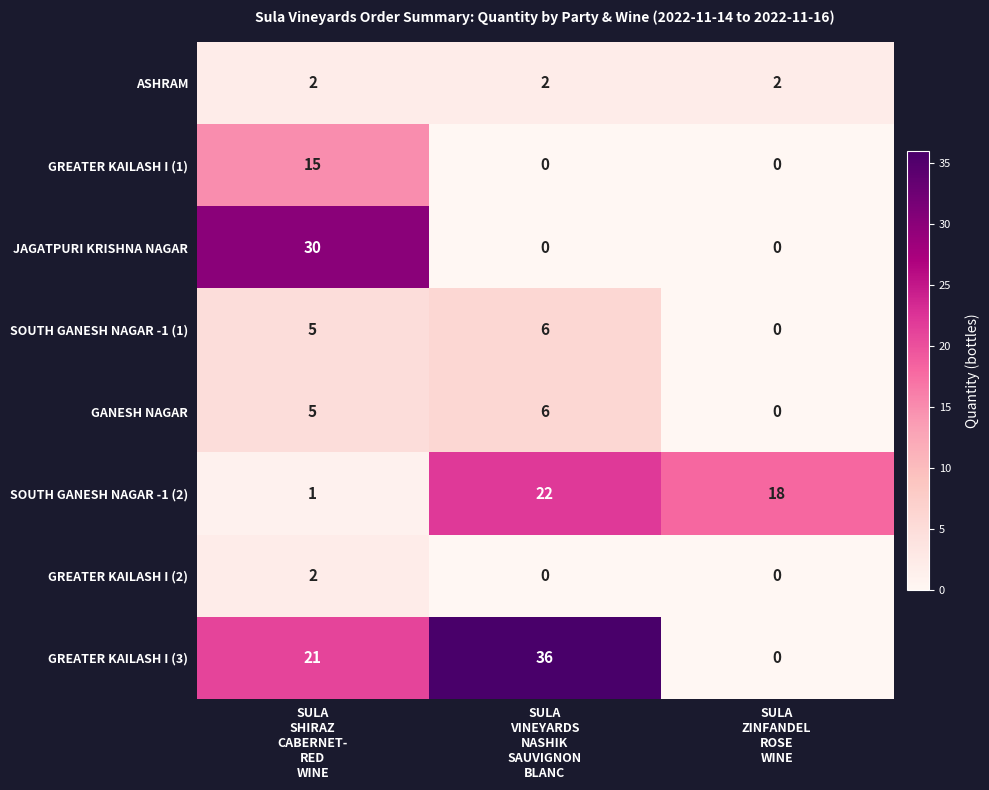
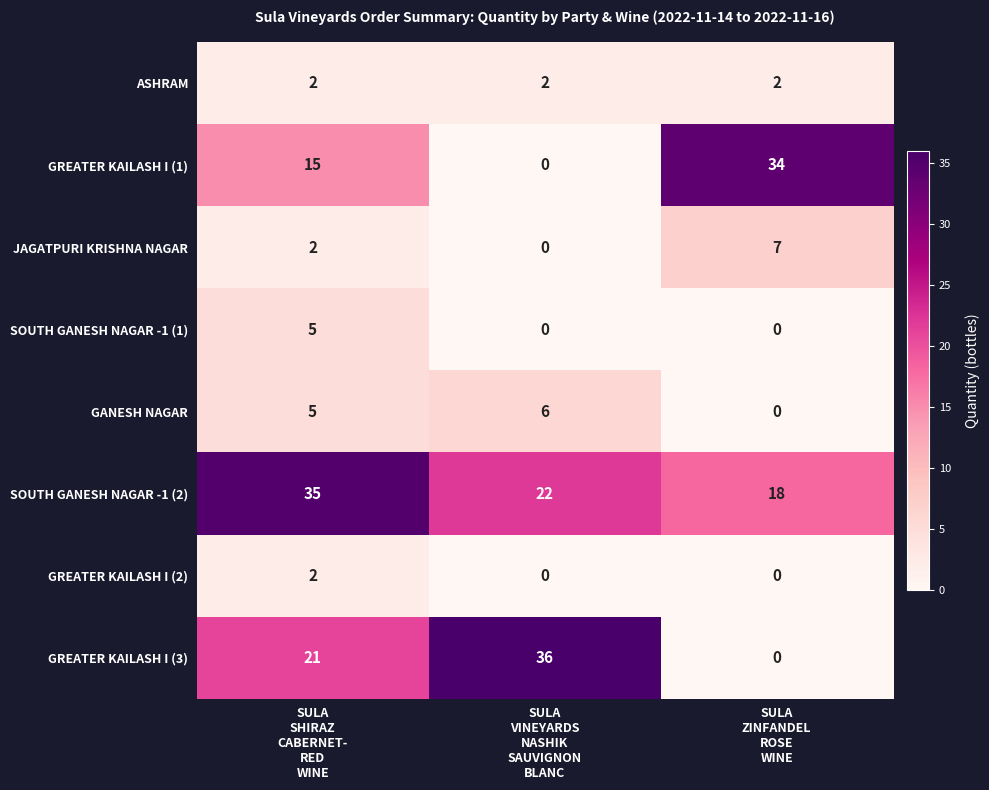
  {
    "ASHRAM": {
      "SULA SHIRAZ CABERNET- RED WINE": 2,
      "SULA VINEYARDS NASHIK SAUVIGNON BLANC": 2,
      "SULA ZINFANDEL ROSE WINE": 2
    },
    "GREATER KAILASH I (1)": {
      "SULA SHIRAZ CABERNET- RED WINE": 15,
      "SULA VINEYARDS NASHIK SAUVIGNON BLANC": 0,
-     "SULA ZINFANDEL ROSE WINE": 0
+     "SULA ZINFANDEL ROSE WINE": 34
    },
    "JAGATPURI KRISHNA NAGAR": {
-     "SULA SHIRAZ CABERNET- RED WINE": 30,
+     "SULA SHIRAZ CABERNET- RED WINE": 2,
      "SULA VINEYARDS NASHIK SAUVIGNON BLANC": 0,
-     "SULA ZINFANDEL ROSE WINE": 0
+     "SULA ZINFANDEL ROSE WINE": 7
    },
    "SOUTH GANESH NAGAR -1 (1)": {
      "SULA SHIRAZ CABERNET- RED WINE": 5,
-     "SULA VINEYARDS NASHIK SAUVIGNON BLANC": 6,
+     "SULA VINEYARDS NASHIK SAUVIGNON BLANC": 0,
      "SULA ZINFANDEL ROSE WINE": 0
    },
    "GANESH NAGAR": {
      "SULA SHIRAZ CABERNET- RED WINE": 5,
      "SULA VINEYARDS NASHIK SAUVIGNON BLANC": 6,
      "SULA ZINFANDEL ROSE WINE": 0
    },
    "SOUTH GANESH NAGAR -1 (2)": {
-     "SULA SHIRAZ CABERNET- RED WINE": 1,
+     "SULA SHIRAZ CABERNET- RED WINE": 35,
      "SULA VINEYARDS NASHIK SAUVIGNON BLANC": 22,
      "SULA ZINFANDEL ROSE WINE": 18
    },
    "GREATER KAILASH I (2)": {
      "SULA SHIRAZ CABERNET- RED WINE": 2,
      "SULA VINEYARDS NASHIK SAUVIGNON BLANC": 0,
      "SULA ZINFANDEL ROSE WINE": 0
    },
    "GREATER KAILASH I (3)": {
      "SULA SHIRAZ CABERNET- RED WINE": 21,
      "SULA VINEYARDS NASHIK SAUVIGNON BLANC": 36,
      "SULA ZINFANDEL ROSE WINE": 0
    }
  }
